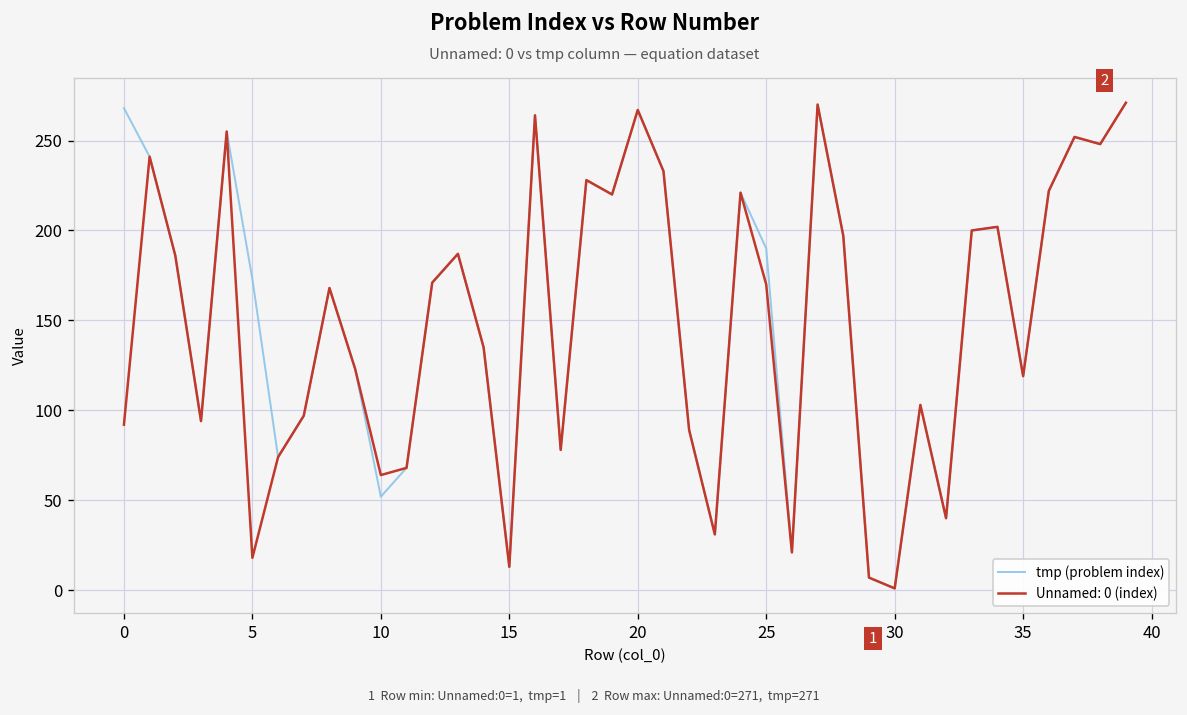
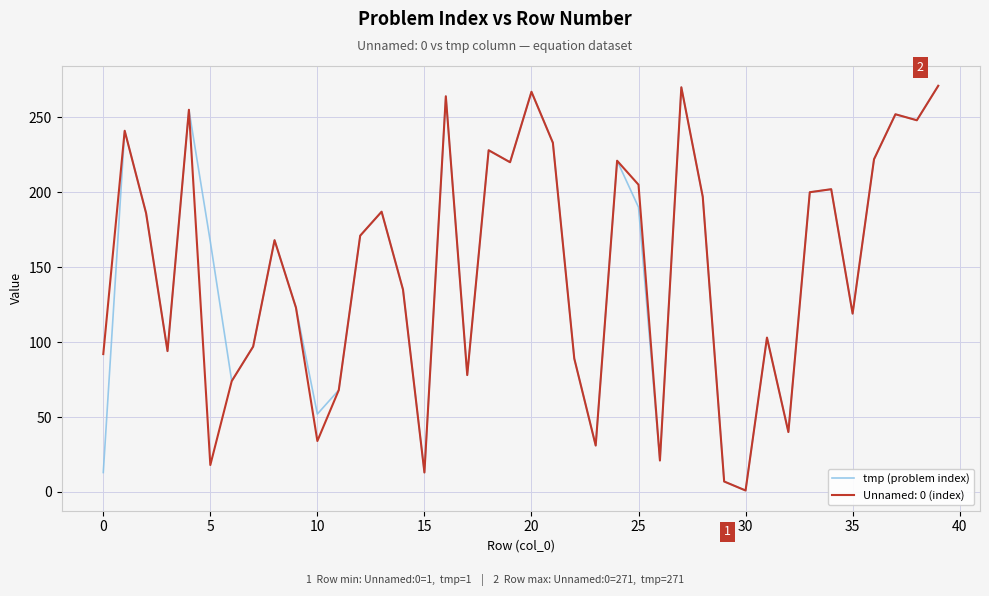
  {
    "tmp (problem index)": {
-     "0": 268,
-     "5": 173,
+     "0": 13,
+     "5": 167,
      "10": 52,
      "25": 190
    },
    "Unnamed: 0 (index)": {
      "0": 92,
      "5": 18,
-     "10": 64,
-     "25": 170
+     "10": 34,
+     "25": 205
    }
  }
